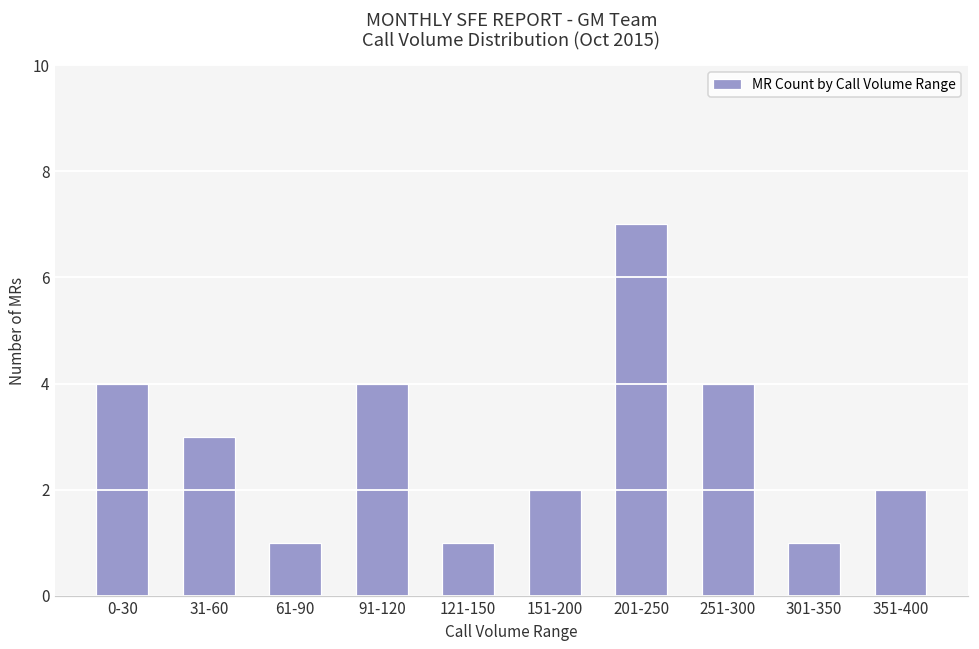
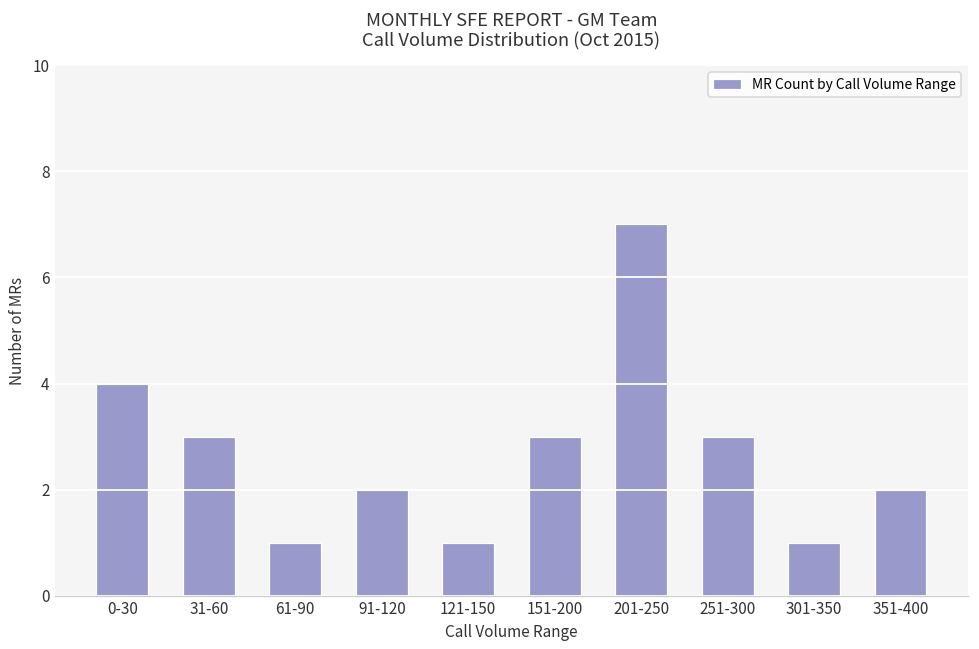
  {
    "0-30": 4,
    "31-60": 3,
    "61-90": 1,
-   "91-120": 4,
+   "91-120": 2,
    "121-150": 1,
-   "151-200": 2,
+   "151-200": 3,
    "201-250": 7,
-   "251-300": 4,
+   "251-300": 3,
    "301-350": 1,
    "351-400": 2
  }
